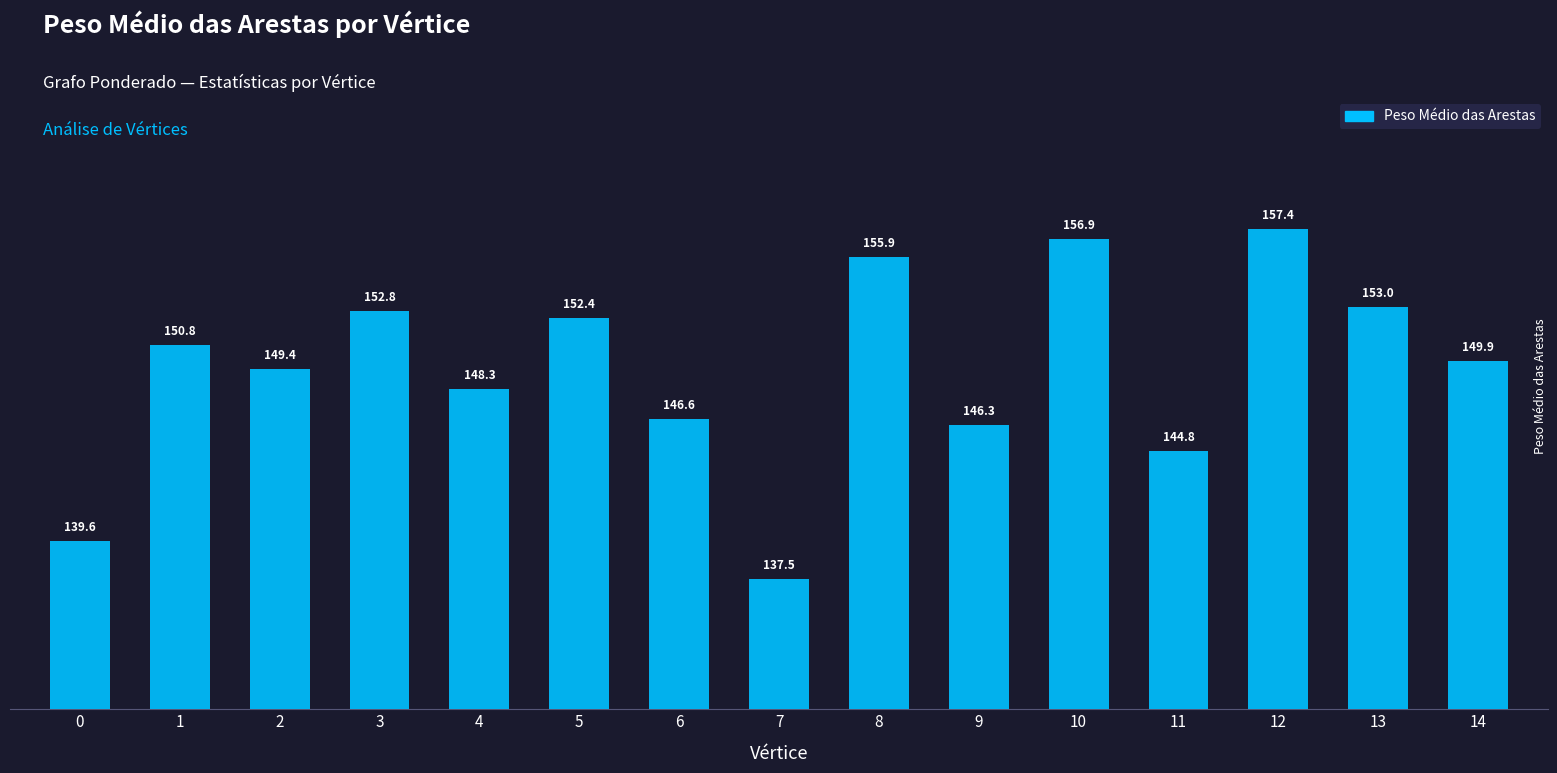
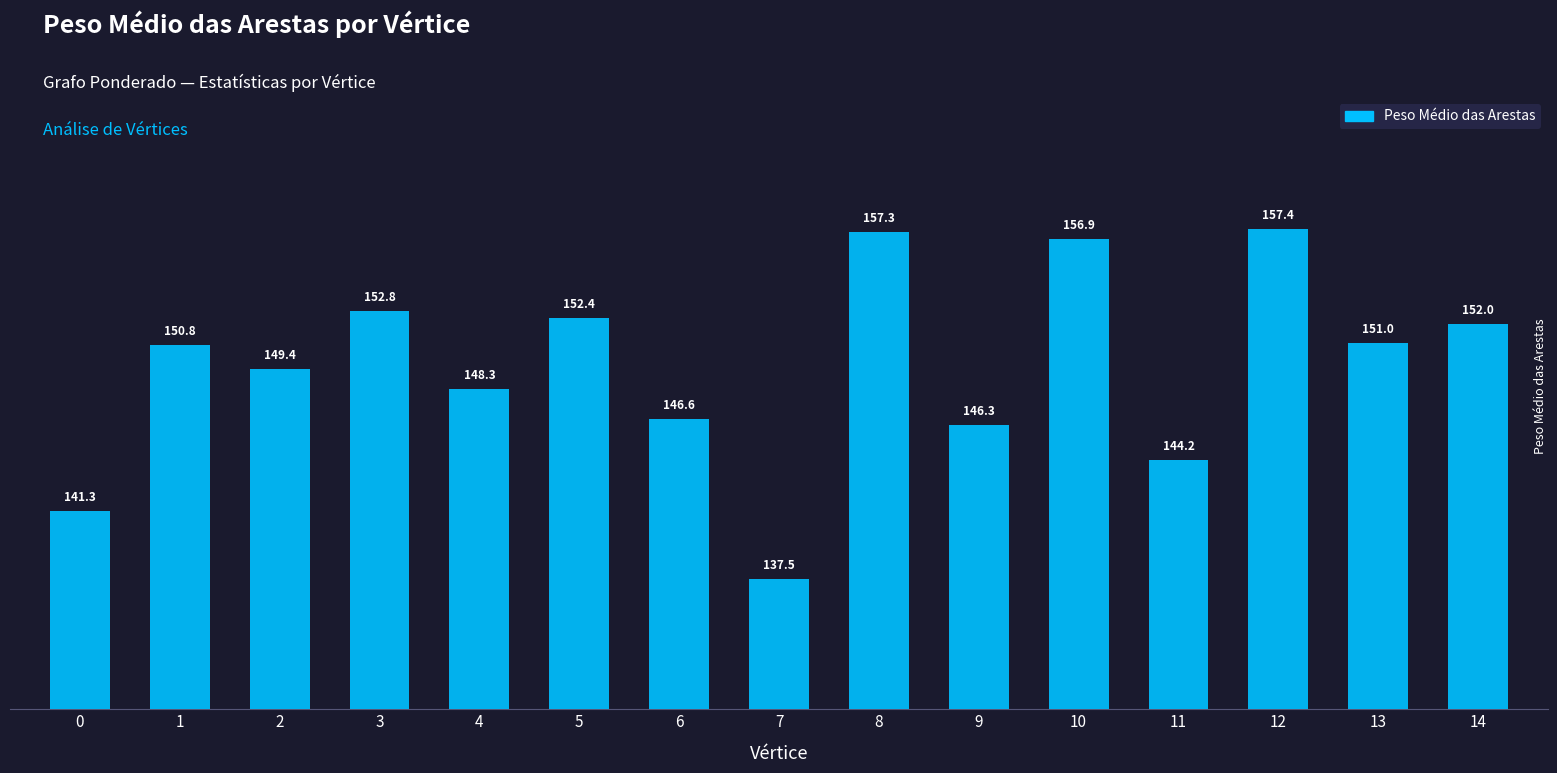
  {
-   "0": 139.6,
+   "0": 141.3,
    "1": 150.8,
    "2": 149.4,
    "3": 152.8,
    "4": 148.3,
    "5": 152.4,
    "6": 146.6,
    "7": 137.5,
-   "8": 155.9,
+   "8": 157.3,
    "9": 146.3,
    "10": 156.9,
-   "11": 144.8,
+   "11": 144.2,
    "12": 157.4,
-   "13": 153.0,
-   "14": 149.9
+   "13": 151.0,
+   "14": 152.0
  }
